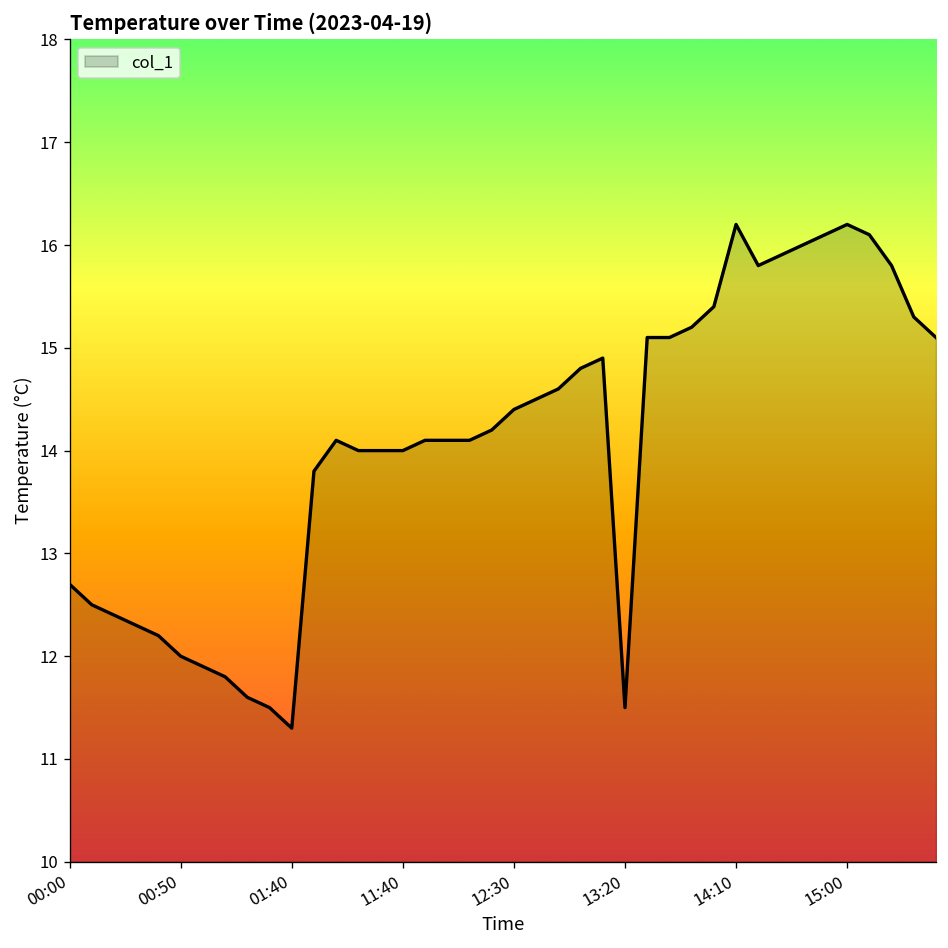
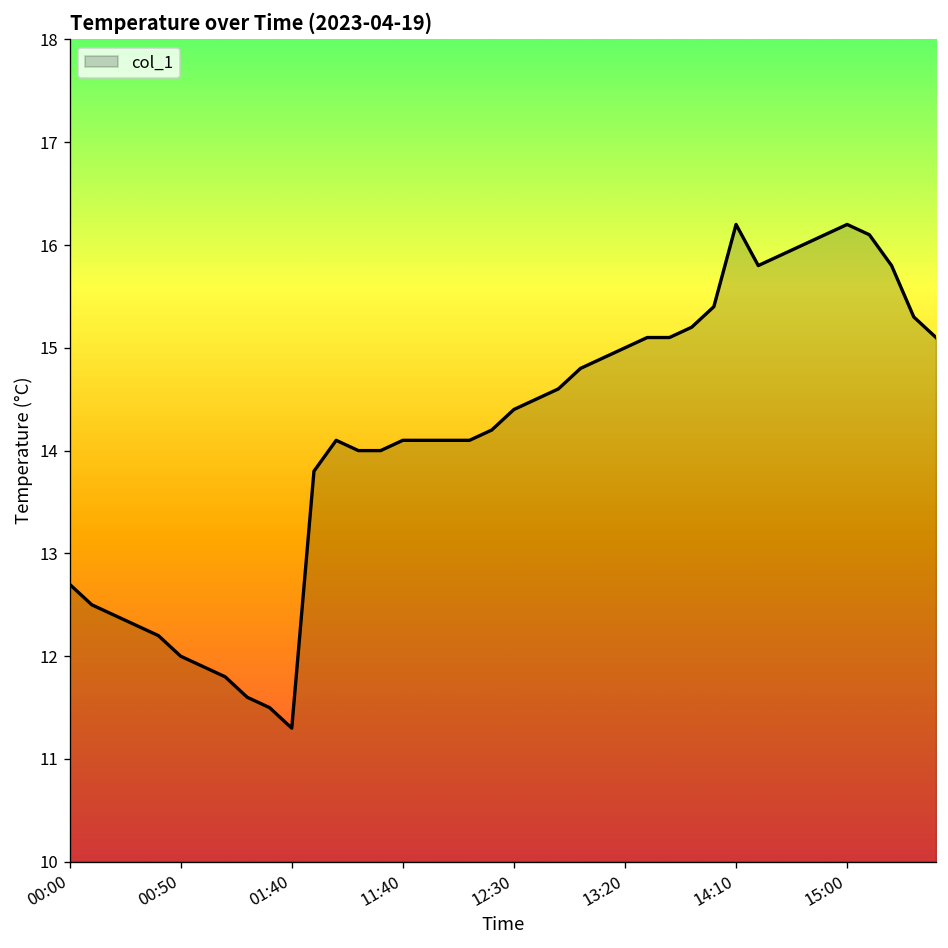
  {
    "00:00": 12.7,
    "00:50": 12.0,
    "01:40": 11.3,
-   "11:40": 14.0,
+   "11:40": 14.1,
    "12:30": 14.4,
-   "13:20": 11.5,
+   "13:20": 15.0,
    "14:10": 16.2,
    "15:00": 16.2
  }
